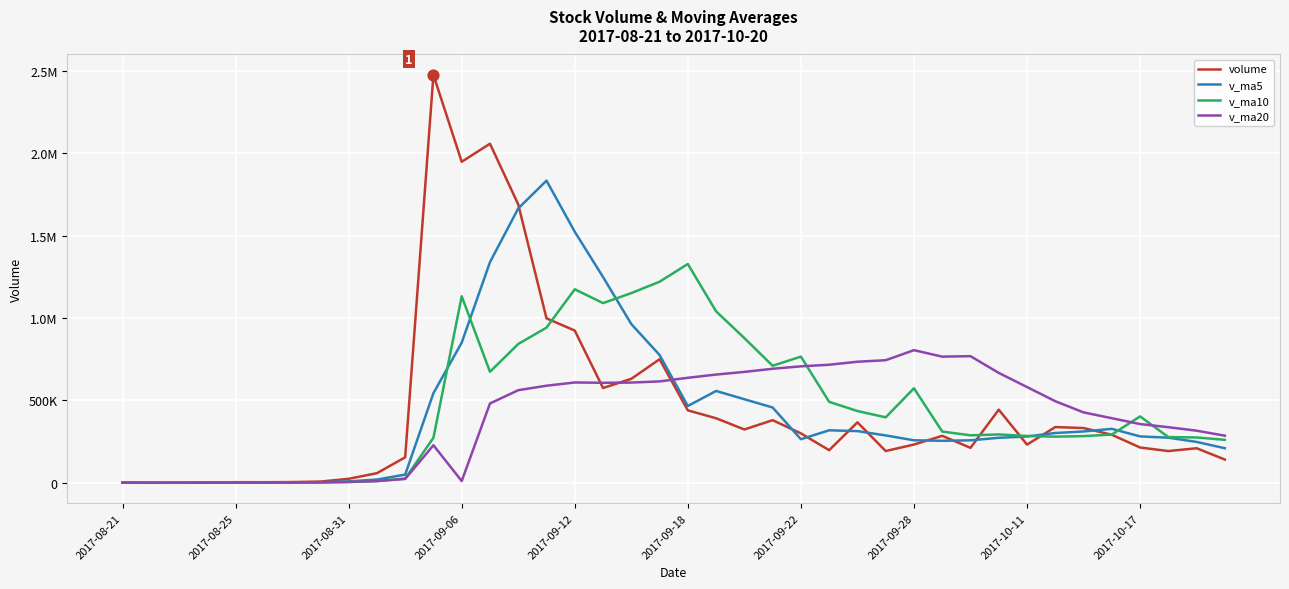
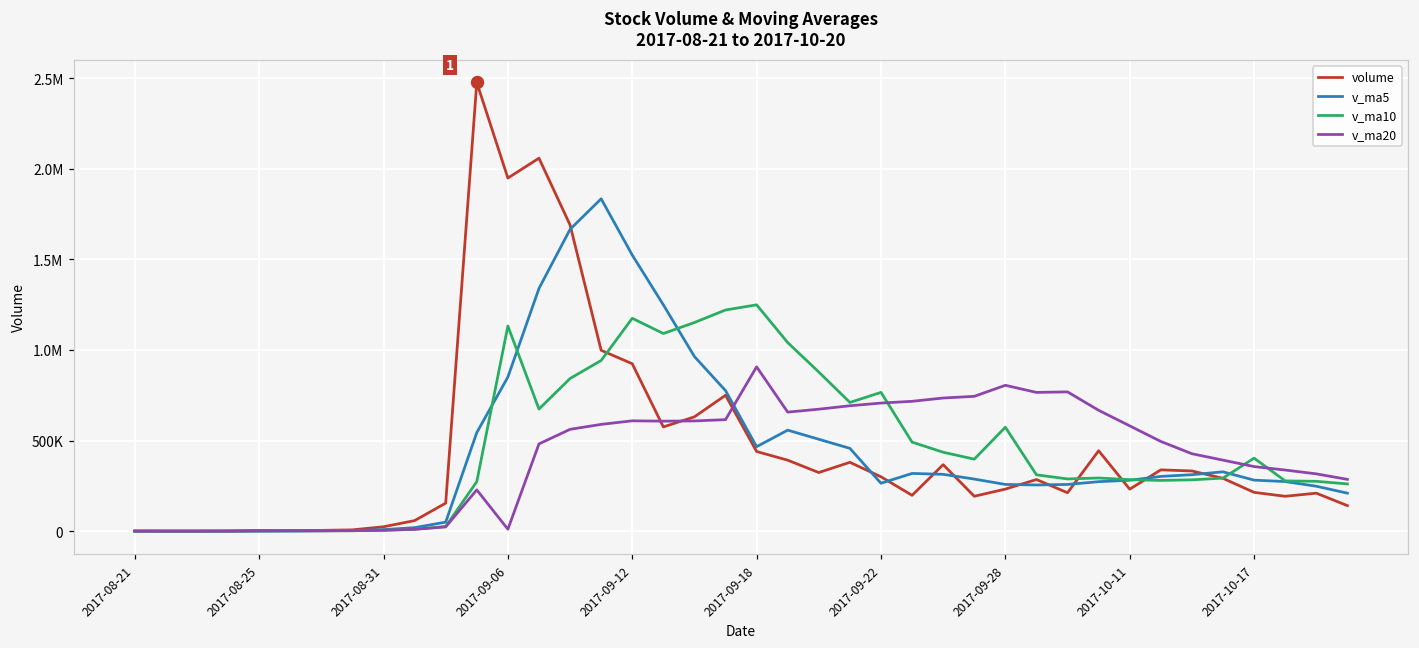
  {
    "v_ma5": {
      "2017-09-06": 850000,
      "2017-09-12": 1520000,
      "2017-09-18": 470000,
      "2017-09-22": 260000,
      "2017-09-28": 260000,
      "2017-10-17": 280000
    },
    "v_ma10": {
      "2017-09-06": 1130000,
      "2017-09-12": 1170000,
-     "2017-09-18": 1330000,
+     "2017-09-18": 1250000,
      "2017-09-22": 770000,
      "2017-09-28": 570000,
      "2017-10-17": 400000
    },
    "v_ma20": {
      "2017-09-06": 10000,
      "2017-09-12": 610000,
-     "2017-09-18": 640000,
+     "2017-09-18": 910000,
      "2017-09-22": 710000,
      "2017-09-28": 810000,
      "2017-10-11": 580000,
      "2017-10-17": 360000
    }
  }
